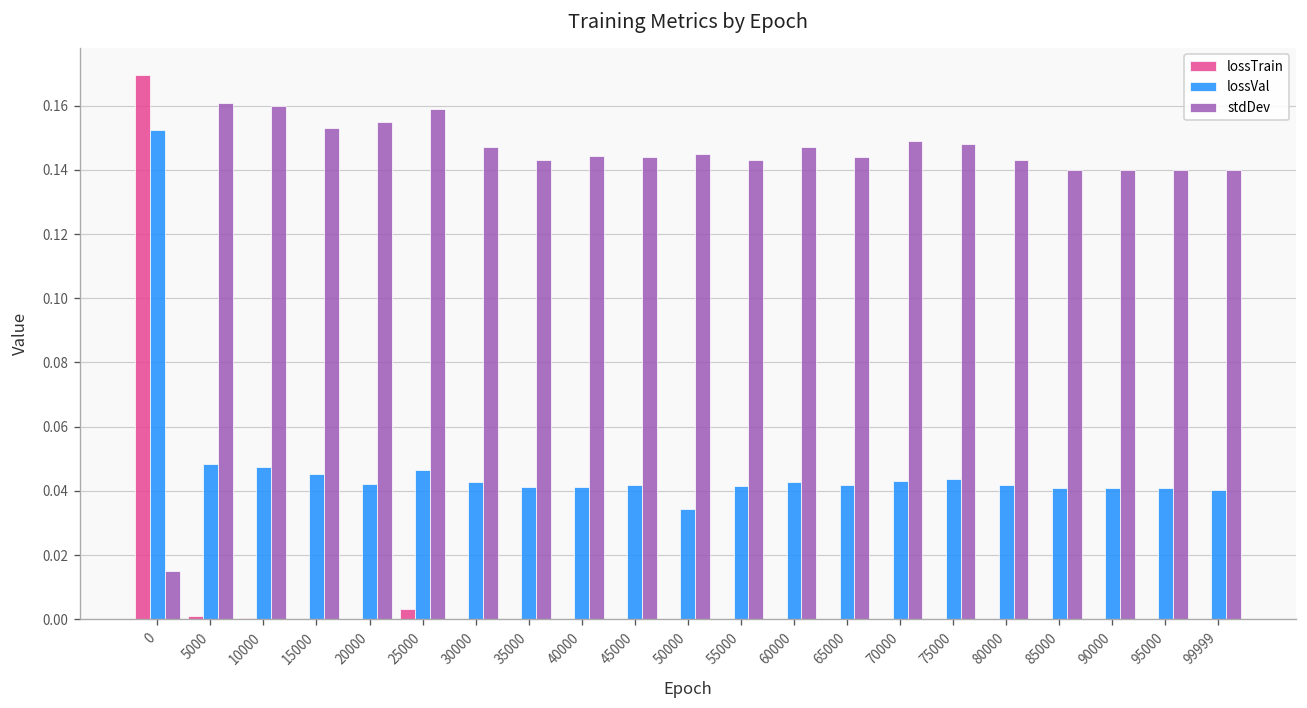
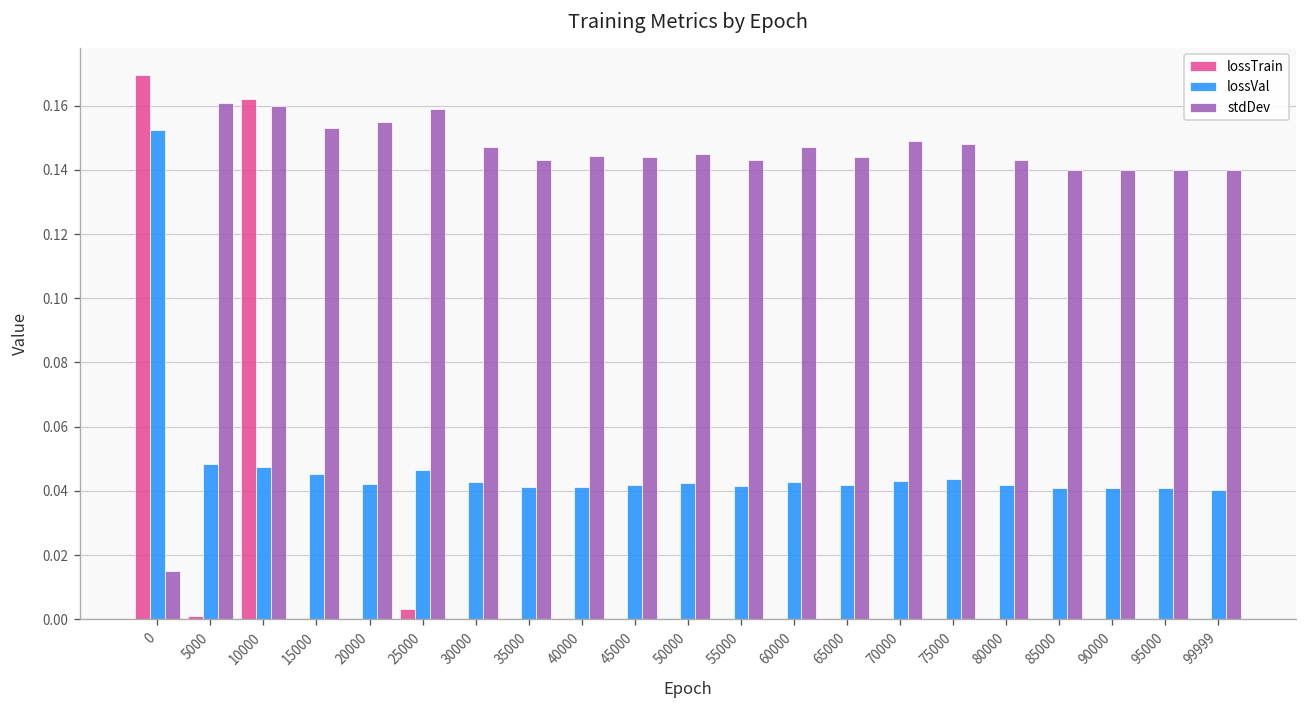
  {
    "lossTrain": {
      "0": 0.170,
      "5000": 0.001,
-     "10000": 0.000,
+     "10000": 0.162,
      "25000": 0.003
    },
    "lossVal": {
      "0": 0.153,
      "5000": 0.048,
      "10000": 0.048,
      "15000": 0.045,
      "20000": 0.042,
      "25000": 0.047,
      "30000": 0.043,
      "35000": 0.041,
      "40000": 0.041,
      "45000": 0.042,
-     "50000": 0.034,
+     "50000": 0.042,
      "55000": 0.041,
      "60000": 0.043,
      "65000": 0.042,
      "70000": 0.043,
      "75000": 0.044,
      "80000": 0.042,
      "85000": 0.041,
      "90000": 0.041,
      "95000": 0.041,
      "99999": 0.040
    },
    "stdDev": {
      "0": 0.015,
      "5000": 0.161,
      "10000": 0.160,
      "15000": 0.153,
      "20000": 0.155,
      "25000": 0.159,
      "30000": 0.147,
      "35000": 0.143,
      "40000": 0.144,
      "45000": 0.144,
      "50000": 0.145,
      "55000": 0.143,
      "60000": 0.147,
      "65000": 0.144,
      "70000": 0.149,
      "75000": 0.148,
      "80000": 0.143,
      "85000": 0.140,
      "90000": 0.140,
      "95000": 0.140,
      "99999": 0.140
    }
  }
